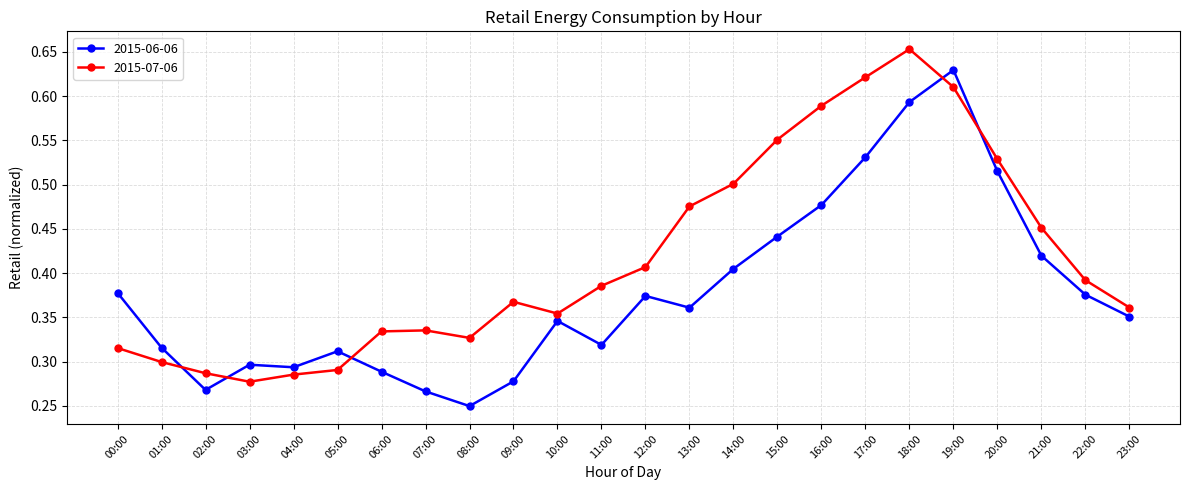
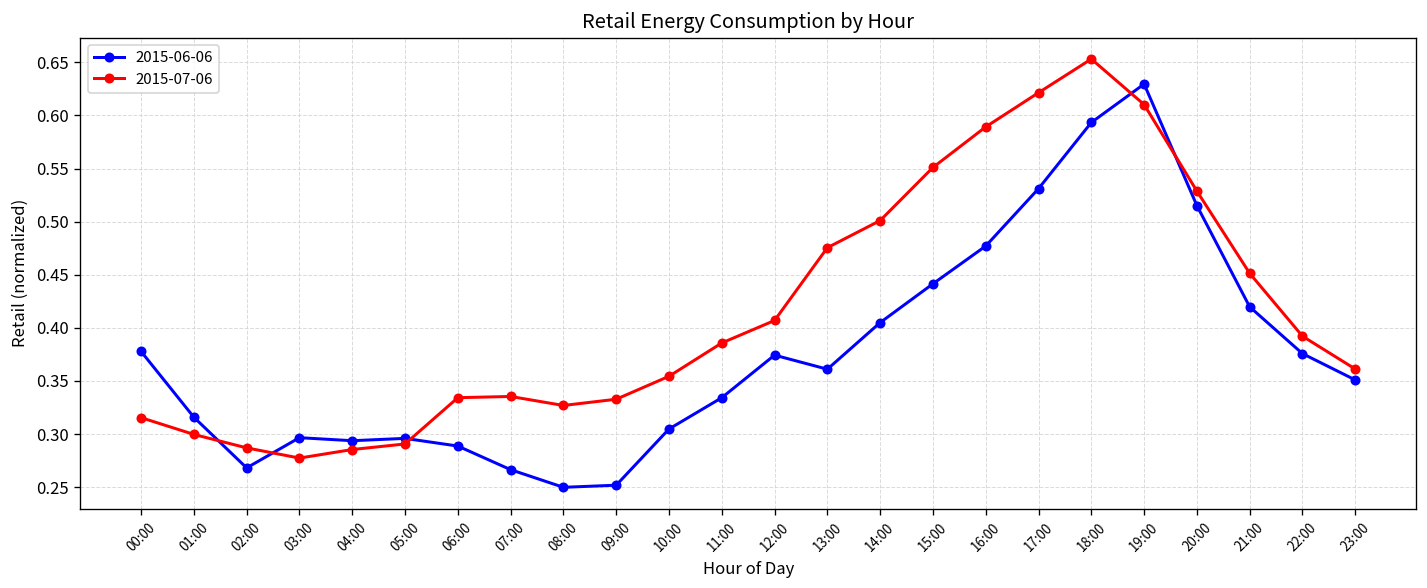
  {
    "2015-06-06": {
      "00:00": 0.38,
      "01:00": 0.32,
      "02:00": 0.27,
      "03:00": 0.30,
      "04:00": 0.29,
-     "05:00": 0.31,
+     "05:00": 0.30,
      "06:00": 0.29,
      "07:00": 0.27,
      "08:00": 0.25,
-     "09:00": 0.28,
-     "10:00": 0.35,
-     "11:00": 0.32,
+     "09:00": 0.25,
+     "10:00": 0.30,
+     "11:00": 0.33,
      "12:00": 0.37,
      "13:00": 0.36,
      "14:00": 0.40,
      "15:00": 0.44,
      "16:00": 0.48,
      "17:00": 0.53,
      "18:00": 0.59,
      "19:00": 0.63,
      "20:00": 0.52,
      "21:00": 0.42,
      "22:00": 0.38,
      "23:00": 0.35
    },
    "2015-07-06": {
      "00:00": 0.32,
      "01:00": 0.30,
      "02:00": 0.29,
      "03:00": 0.28,
      "04:00": 0.29,
      "05:00": 0.29,
      "06:00": 0.33,
      "07:00": 0.34,
      "08:00": 0.33,
-     "09:00": 0.37,
+     "09:00": 0.33,
      "10:00": 0.35,
      "11:00": 0.39,
      "12:00": 0.41,
      "13:00": 0.48,
      "14:00": 0.50,
      "15:00": 0.55,
      "16:00": 0.59,
      "17:00": 0.62,
      "18:00": 0.65,
      "19:00": 0.61,
      "20:00": 0.53,
      "21:00": 0.45,
      "22:00": 0.39,
      "23:00": 0.36
    }
  }
